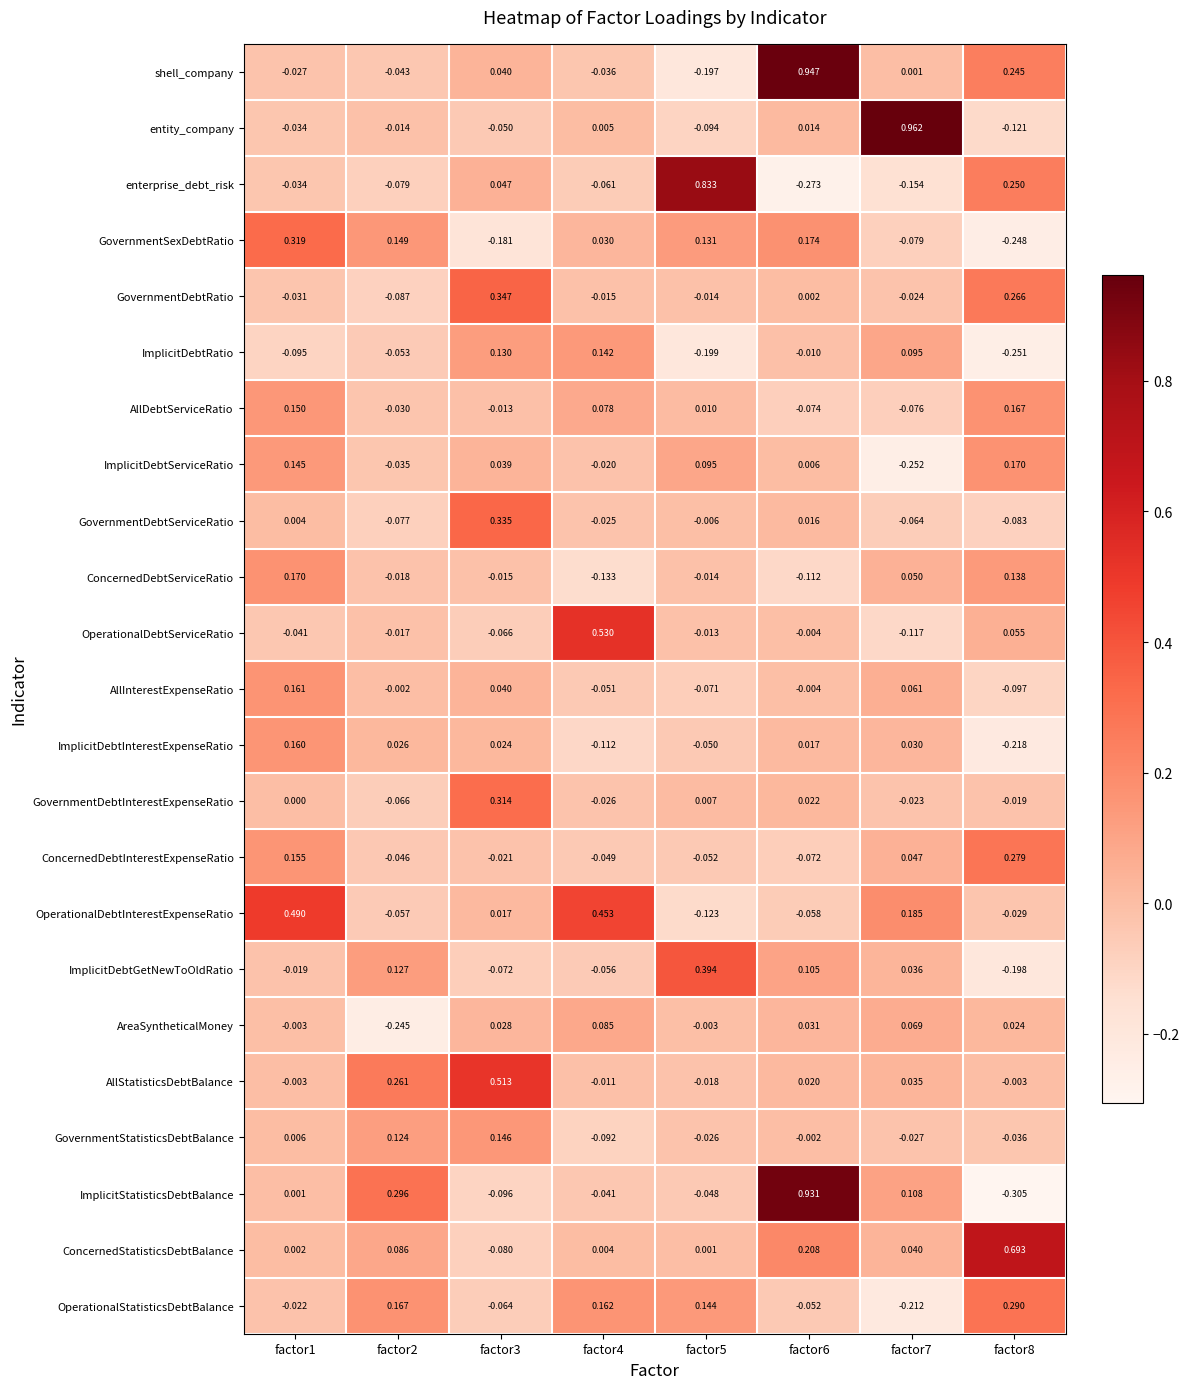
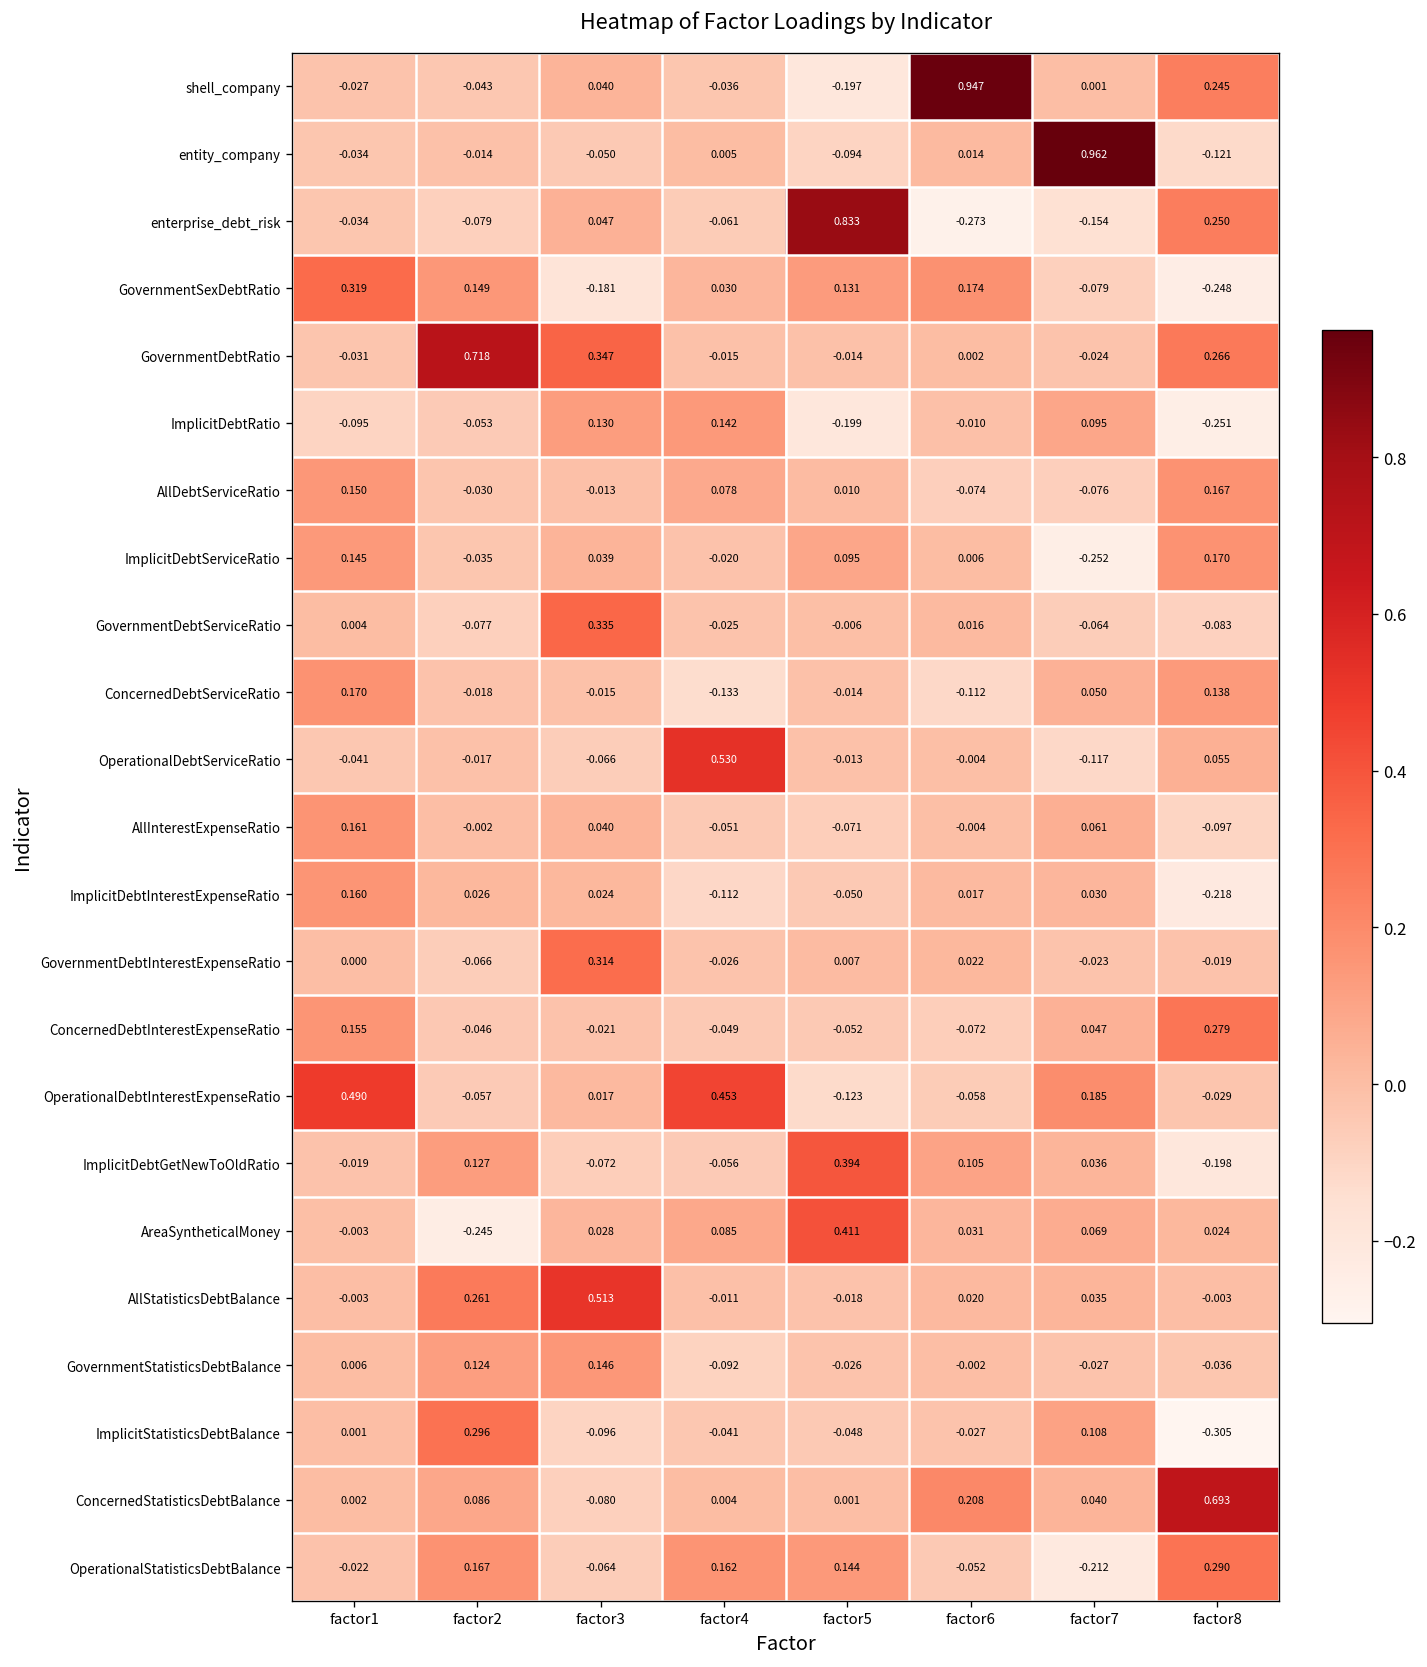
  {
    "shell_company": {
      "factor1": -0.027,
      "factor2": -0.043,
      "factor3": 0.040,
      "factor4": -0.036,
      "factor5": -0.197,
      "factor6": 0.947,
      "factor7": 0.001,
      "factor8": 0.245
    },
    "entity_company": {
      "factor1": -0.034,
      "factor2": -0.014,
      "factor3": -0.050,
      "factor4": 0.005,
      "factor5": -0.094,
      "factor6": 0.014,
      "factor7": 0.962,
      "factor8": -0.121
    },
    "enterprise_debt_risk": {
      "factor1": -0.034,
      "factor2": -0.079,
      "factor3": 0.047,
      "factor4": -0.061,
      "factor5": 0.833,
      "factor6": -0.273,
      "factor7": -0.154,
      "factor8": 0.250
    },
    "GovernmentSexDebtRatio": {
      "factor1": 0.319,
      "factor2": 0.149,
      "factor3": -0.181,
      "factor4": 0.030,
      "factor5": 0.131,
      "factor6": 0.174,
      "factor7": -0.079,
      "factor8": -0.248
    },
    "GovernmentDebtRatio": {
      "factor1": -0.031,
-     "factor2": -0.087,
+     "factor2": 0.718,
      "factor3": 0.347,
      "factor4": -0.015,
      "factor5": -0.014,
      "factor6": 0.002,
      "factor7": -0.024,
      "factor8": 0.266
    },
    "ImplicitDebtRatio": {
      "factor1": -0.095,
      "factor2": -0.053,
      "factor3": 0.130,
      "factor4": 0.142,
      "factor5": -0.199,
      "factor6": -0.010,
      "factor7": 0.095,
      "factor8": -0.251
    },
    "AllDebtServiceRatio": {
      "factor1": 0.150,
      "factor2": -0.030,
      "factor3": -0.013,
      "factor4": 0.078,
      "factor5": 0.010,
      "factor6": -0.074,
      "factor7": -0.076,
      "factor8": 0.167
    },
    "ImplicitDebtServiceRatio": {
      "factor1": 0.145,
      "factor2": -0.035,
      "factor3": 0.039,
      "factor4": -0.020,
      "factor5": 0.095,
      "factor6": 0.006,
      "factor7": -0.252,
      "factor8": 0.170
    },
    "GovernmentDebtServiceRatio": {
      "factor1": 0.004,
      "factor2": -0.077,
      "factor3": 0.335,
      "factor4": -0.025,
      "factor5": -0.006,
      "factor6": 0.016,
      "factor7": -0.064,
      "factor8": -0.083
    },
    "ConcernedDebtServiceRatio": {
      "factor1": 0.170,
      "factor2": -0.018,
      "factor3": -0.015,
      "factor4": -0.133,
      "factor5": -0.014,
      "factor6": -0.112,
      "factor7": 0.050,
      "factor8": 0.138
    },
    "OperationalDebtServiceRatio": {
      "factor1": -0.041,
      "factor2": -0.017,
      "factor3": -0.066,
      "factor4": 0.530,
      "factor5": -0.013,
      "factor6": -0.004,
      "factor7": -0.117,
      "factor8": 0.055
    },
    "AllInterestExpenseRatio": {
      "factor1": 0.161,
      "factor2": -0.002,
      "factor3": 0.040,
      "factor4": -0.051,
      "factor5": -0.071,
      "factor6": -0.004,
      "factor7": 0.061,
      "factor8": -0.097
    },
    "ImplicitDebtInterestExpenseRatio": {
      "factor1": 0.160,
      "factor2": 0.026,
      "factor3": 0.024,
      "factor4": -0.112,
      "factor5": -0.050,
      "factor6": 0.017,
      "factor7": 0.030,
      "factor8": -0.218
    },
    "GovernmentDebtInterestExpenseRatio": {
      "factor1": 0.000,
      "factor2": -0.066,
      "factor3": 0.314,
      "factor4": -0.026,
      "factor5": 0.007,
      "factor6": 0.022,
      "factor7": -0.023,
      "factor8": -0.019
    },
    "ConcernedDebtInterestExpenseRatio": {
      "factor1": 0.155,
      "factor2": -0.046,
      "factor3": -0.021,
      "factor4": -0.049,
      "factor5": -0.052,
      "factor6": -0.072,
      "factor7": 0.047,
      "factor8": 0.279
    },
    "OperationalDebtInterestExpenseRatio": {
      "factor1": 0.490,
      "factor2": -0.057,
      "factor3": 0.017,
      "factor4": 0.453,
      "factor5": -0.123,
      "factor6": -0.058,
      "factor7": 0.185,
      "factor8": -0.029
    },
    "ImplicitDebtGetNewToOldRatio": {
      "factor1": -0.019,
      "factor2": 0.127,
      "factor3": -0.072,
      "factor4": -0.056,
      "factor5": 0.394,
      "factor6": 0.105,
      "factor7": 0.036,
      "factor8": -0.198
    },
    "AreaSyntheticalMoney": {
      "factor1": -0.003,
      "factor2": -0.245,
      "factor3": 0.028,
      "factor4": 0.085,
-     "factor5": -0.003,
+     "factor5": 0.411,
      "factor6": 0.031,
      "factor7": 0.069,
      "factor8": 0.024
    },
    "AllStatisticsDebtBalance": {
      "factor1": -0.003,
      "factor2": 0.261,
      "factor3": 0.513,
      "factor4": -0.011,
      "factor5": -0.018,
      "factor6": 0.020,
      "factor7": 0.035,
      "factor8": -0.003
    },
    "GovernmentStatisticsDebtBalance": {
      "factor1": 0.006,
      "factor2": 0.124,
      "factor3": 0.146,
      "factor4": -0.092,
      "factor5": -0.026,
      "factor6": -0.002,
      "factor7": -0.027,
      "factor8": -0.036
    },
    "ImplicitStatisticsDebtBalance": {
      "factor1": 0.001,
      "factor2": 0.296,
      "factor3": -0.096,
      "factor4": -0.041,
      "factor5": -0.048,
-     "factor6": 0.931,
+     "factor6": -0.027,
      "factor7": 0.108,
      "factor8": -0.305
    },
    "ConcernedStatisticsDebtBalance": {
      "factor1": 0.002,
      "factor2": 0.086,
      "factor3": -0.080,
      "factor4": 0.004,
      "factor5": 0.001,
      "factor6": 0.208,
      "factor7": 0.040,
      "factor8": 0.693
    },
    "OperationalStatisticsDebtBalance": {
      "factor1": -0.022,
      "factor2": 0.167,
      "factor3": -0.064,
      "factor4": 0.162,
      "factor5": 0.144,
      "factor6": -0.052,
      "factor7": -0.212,
      "factor8": 0.290
    }
  }
